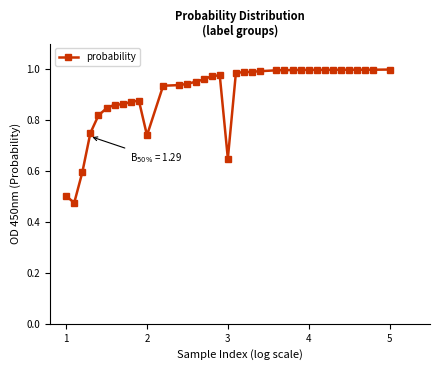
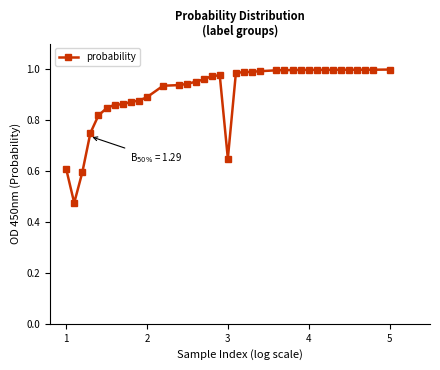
  {
-   "1": 0.50,
-   "2": 0.74,
+   "1": 0.61,
+   "2": 0.89,
    "3": 0.65,
    "4": 1.00,
    "5": 1.00
  }
